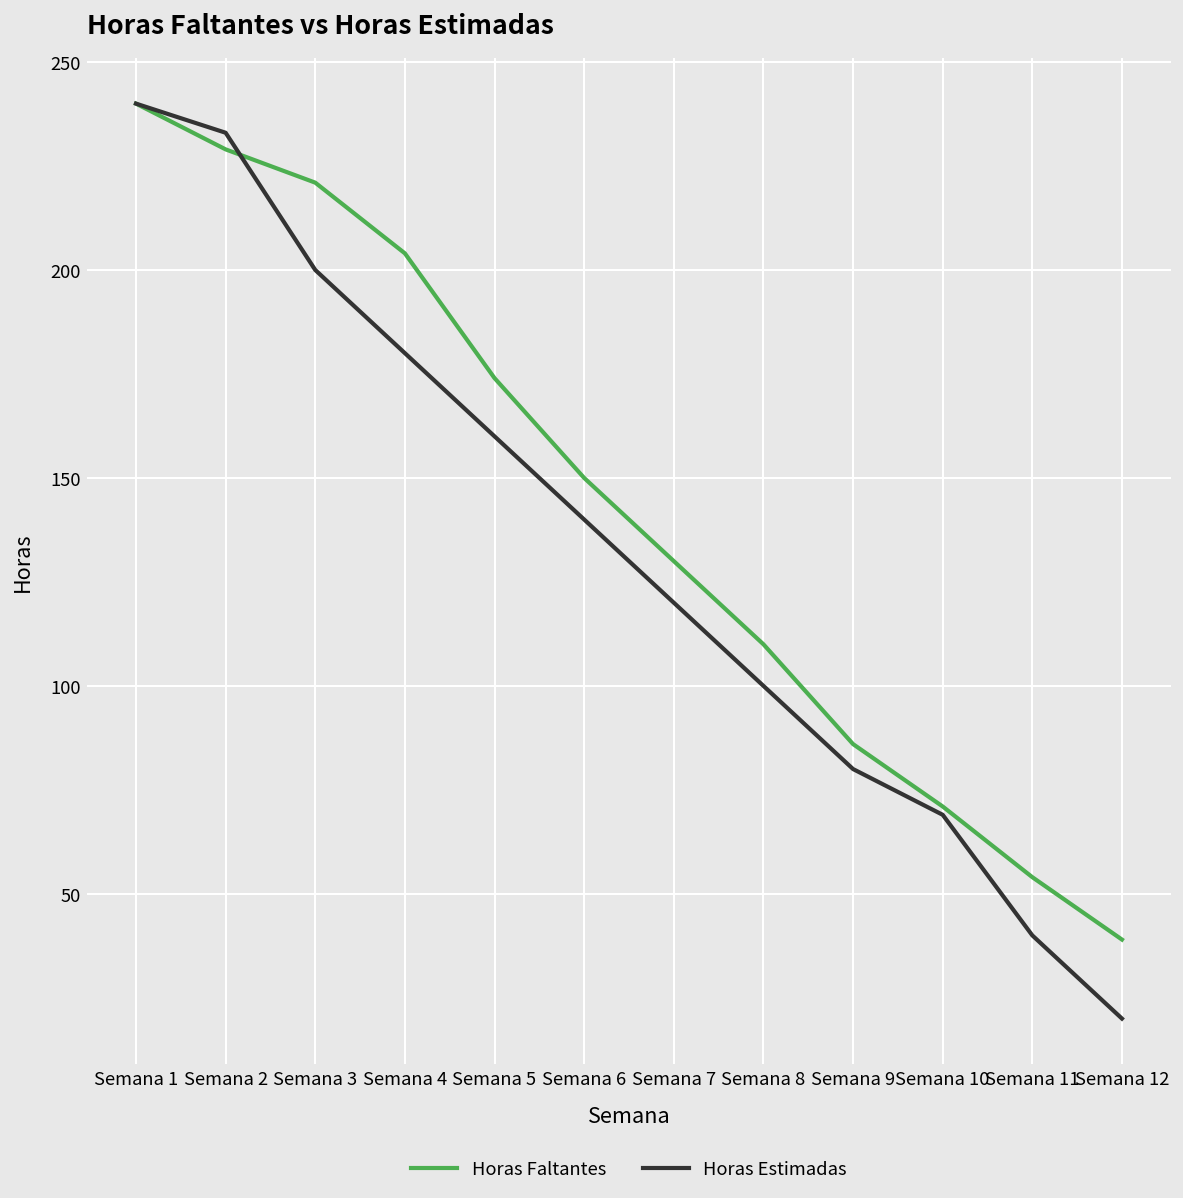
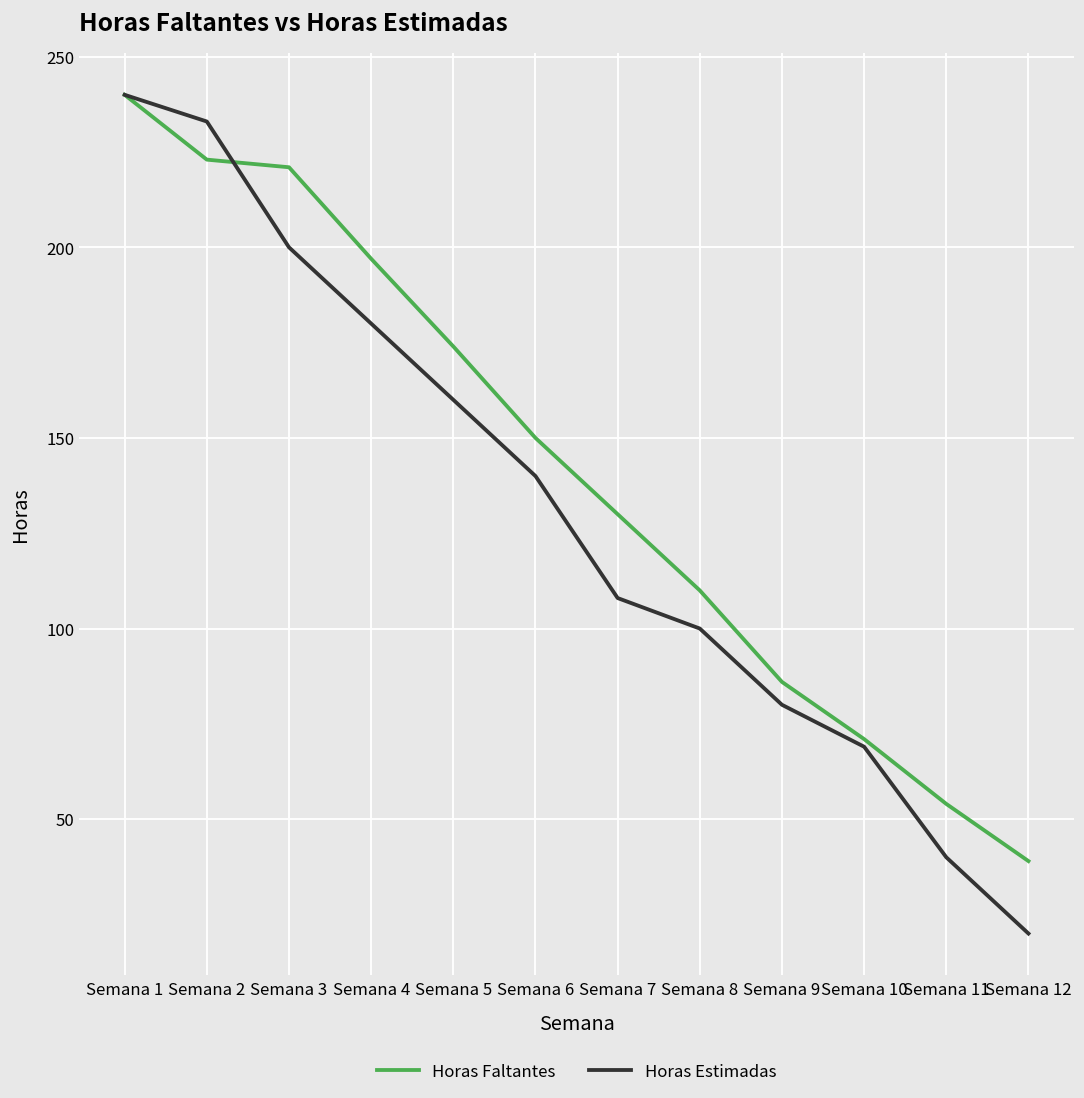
  {
    "Horas Faltantes": {
-     "Semana 2": 229,
+     "Semana 2": 223,
      "Semana 3": 221,
-     "Semana 4": 204,
+     "Semana 4": 197,
      "Semana 5": 174,
      "Semana 6": 150,
      "Semana 7": 130,
      "Semana 8": 110,
      "Semana 9": 86,
      "Semana 10": 71,
      "Semana 11": 54,
      "Semana 12": 39
    },
    "Horas Estimadas": {
      "Semana 2": 233,
      "Semana 3": 200,
      "Semana 4": 180,
      "Semana 5": 160,
      "Semana 6": 140,
-     "Semana 7": 120,
+     "Semana 7": 108,
      "Semana 8": 100,
      "Semana 9": 80,
      "Semana 10": 69,
      "Semana 11": 40,
      "Semana 12": 20
    }
  }
